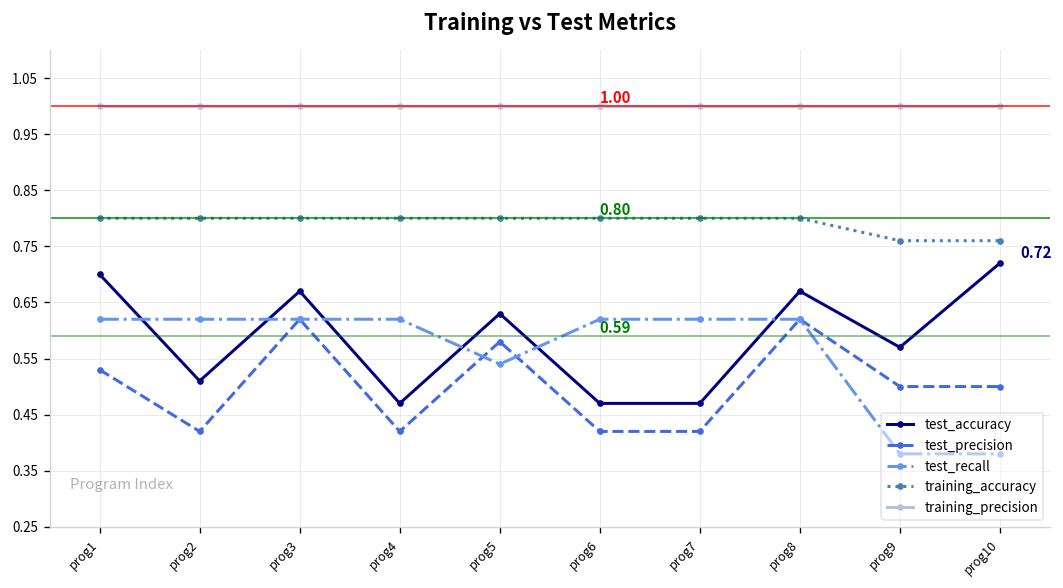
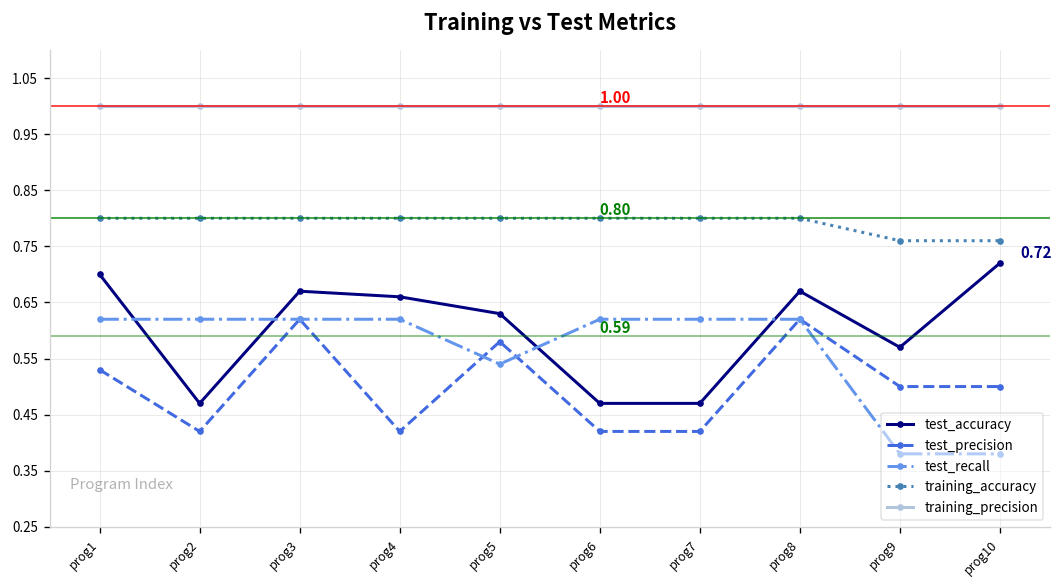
  {
    "test_accuracy": {
      "prog1": 0.70,
-     "prog2": 0.51,
+     "prog2": 0.47,
      "prog3": 0.67,
-     "prog4": 0.47,
+     "prog4": 0.66,
      "prog5": 0.63,
      "prog6": 0.47,
      "prog7": 0.47,
      "prog8": 0.67,
      "prog9": 0.57
    },
    "training_precision": {
      "prog6": 1.00
    }
  }
